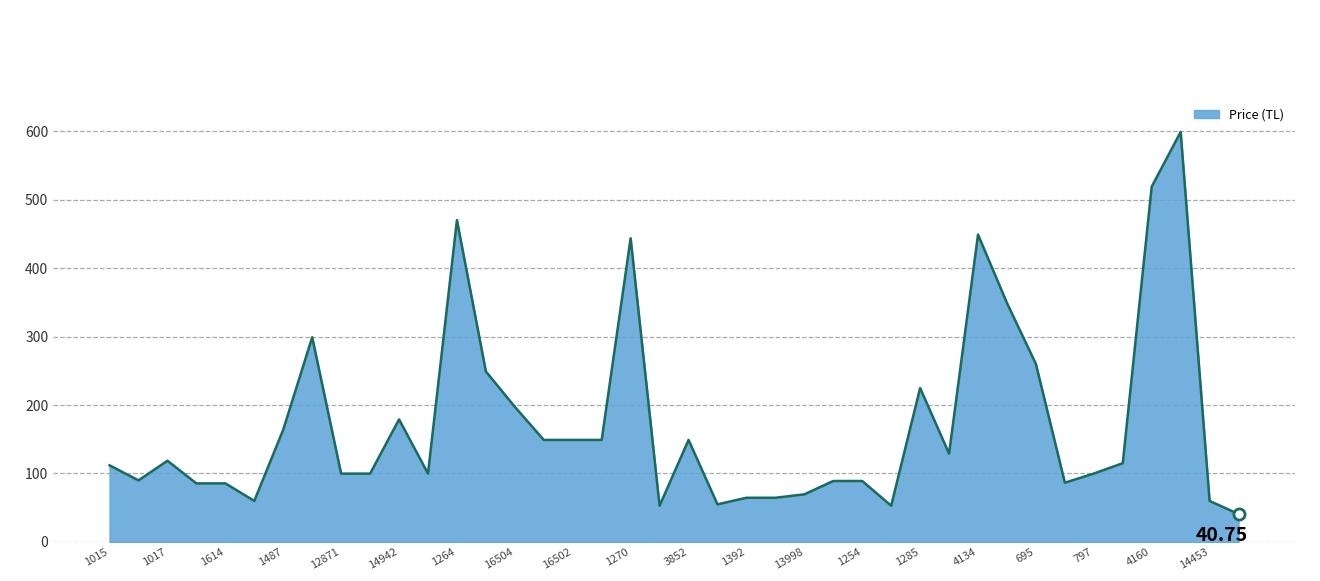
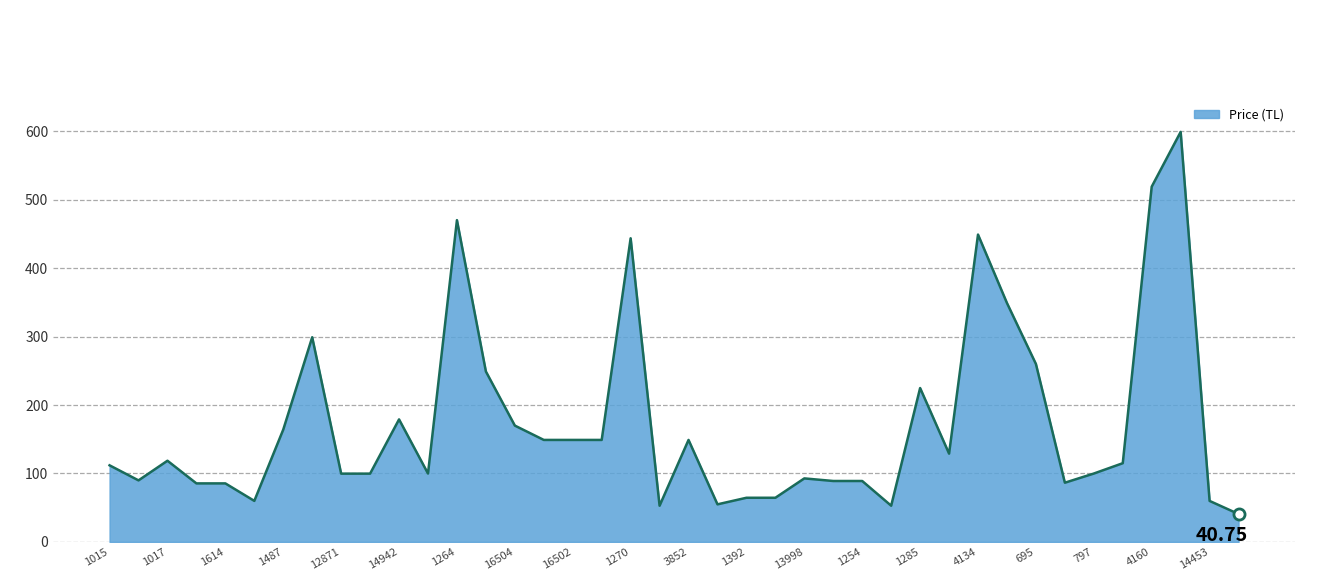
  {
    "Price (TL)": {
      "1015": 110,
      "1017": 120,
      "1614": 90,
      "1487": 160,
      "12871": 100,
      "14942": 180,
      "1264": 470,
-     "16504": 200,
+     "16504": 170,
      "16502": 150,
      "1270": 440,
      "3852": 150,
      "1392": 60,
-     "13998": 70,
+     "13998": 90,
      "1254": 90,
      "1285": 220,
      "4134": 450,
      "695": 260,
      "797": 100,
      "4160": 520,
      "14453": 60
    }
  }
